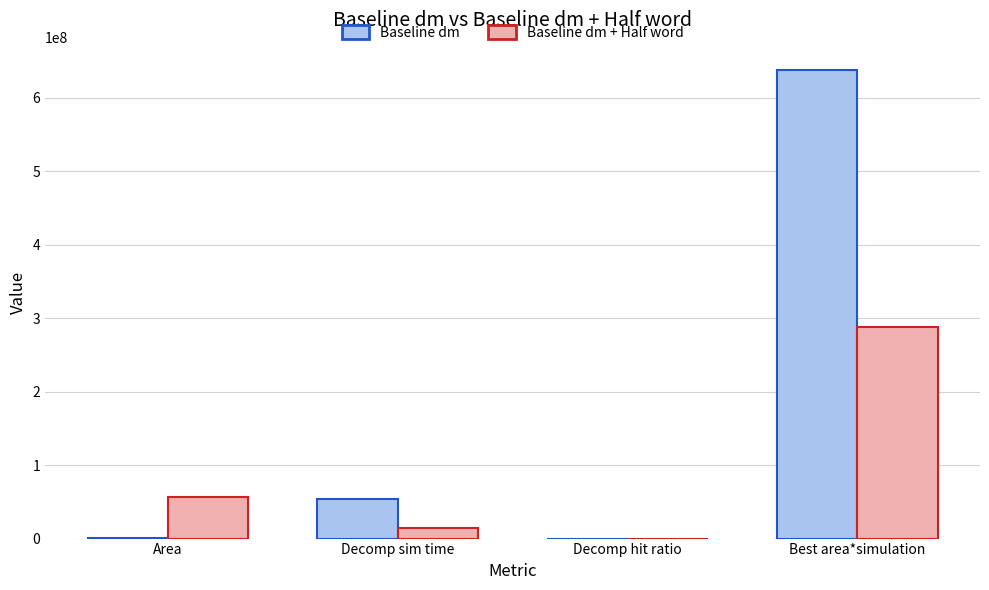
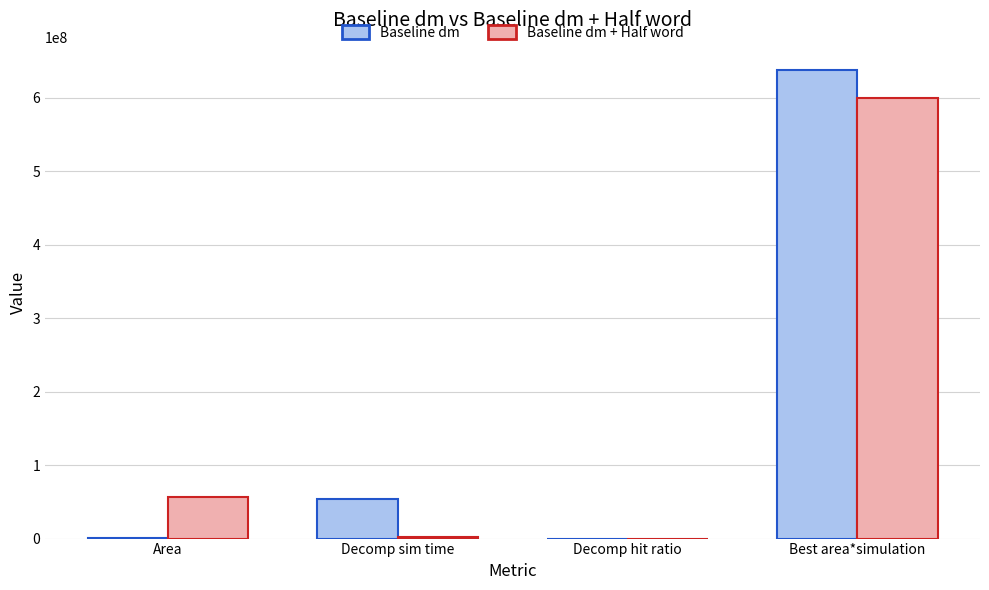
  {
    "Baseline dm": {
      "Decomp sim time": 50000000,
      "Best area*simulation": 640000000
    },
    "Baseline dm + Half word": {
      "Area": 60000000,
-     "Decomp sim time": 20000000,
-     "Best area*simulation": 290000000
+     "Decomp sim time": 0,
+     "Best area*simulation": 600000000
    }
  }
